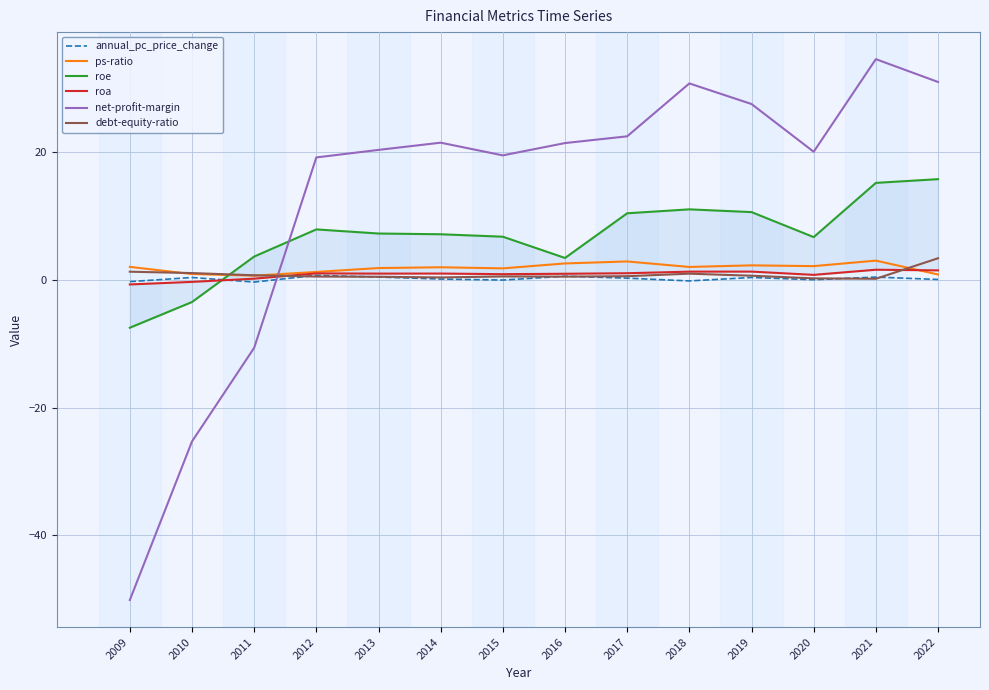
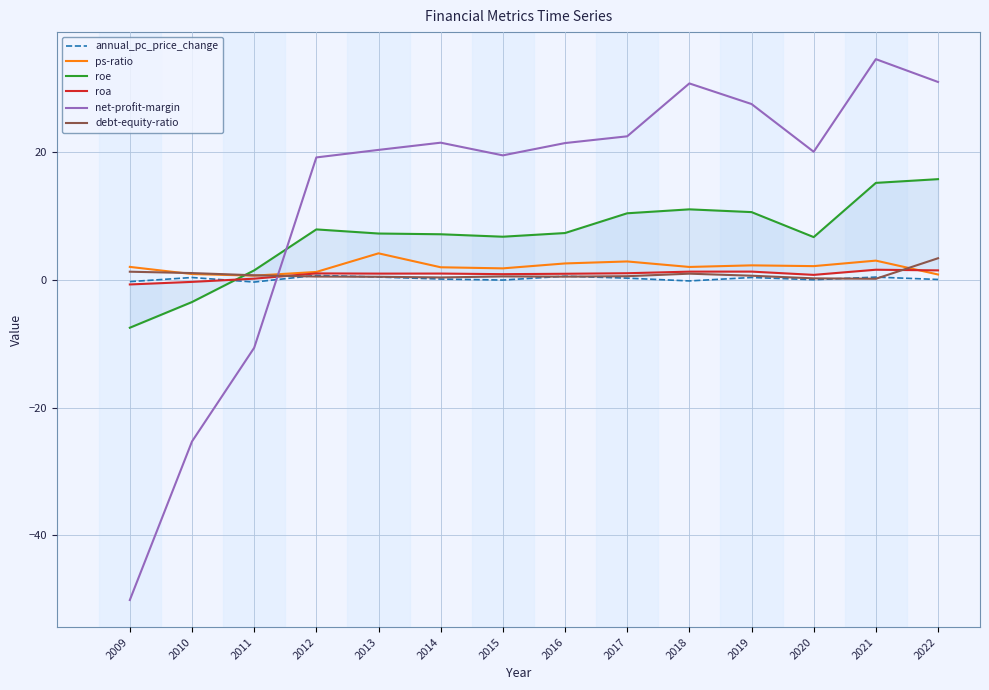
  {
    "annual_pc_price_change": {
      "2009": 0,
      "2010": 0,
      "2011": 0,
      "2015": 0,
      "2018": 0,
      "2022": 0
    },
    "ps-ratio": {
      "2009": 2,
-     "2013": 2,
+     "2013": 4,
      "2014": 2,
      "2015": 2,
      "2016": 3,
      "2017": 3,
      "2018": 2,
      "2019": 2,
      "2020": 2,
      "2021": 3,
      "2022": 1
    },
    "roe": {
      "2009": -8,
      "2010": -4,
-     "2011": 4,
-     "2016": 3
+     "2011": 1,
+     "2016": 7
    },
    "roa": {
      "2011": 0,
      "2013": 1,
      "2014": 1,
      "2017": 1,
      "2019": 1,
      "2020": 1,
      "2021": 2,
      "2022": 1
    },
    "net-profit-margin": {
      "2009": -50,
      "2010": -25,
      "2011": -11,
      "2012": 19,
      "2013": 20,
      "2014": 21,
      "2015": 19,
      "2016": 21,
      "2017": 22,
      "2018": 31,
      "2019": 27,
      "2020": 20,
      "2021": 34,
      "2022": 31
    },
    "debt-equity-ratio": {
      "2009": 1,
      "2022": 3
    }
  }
